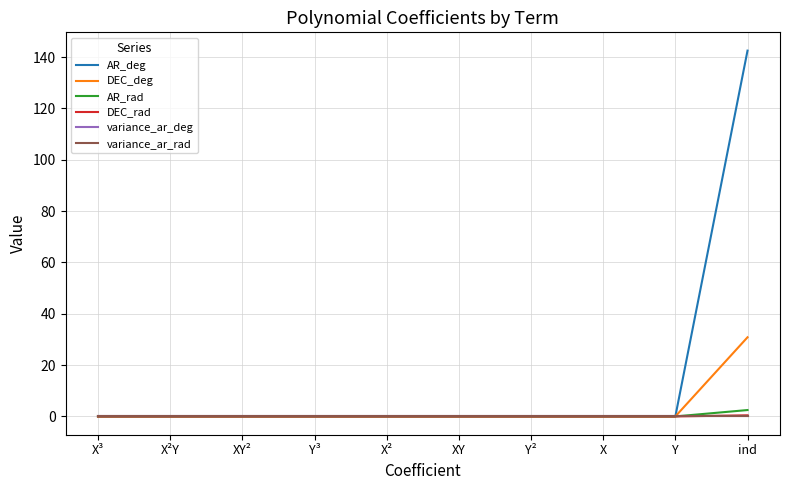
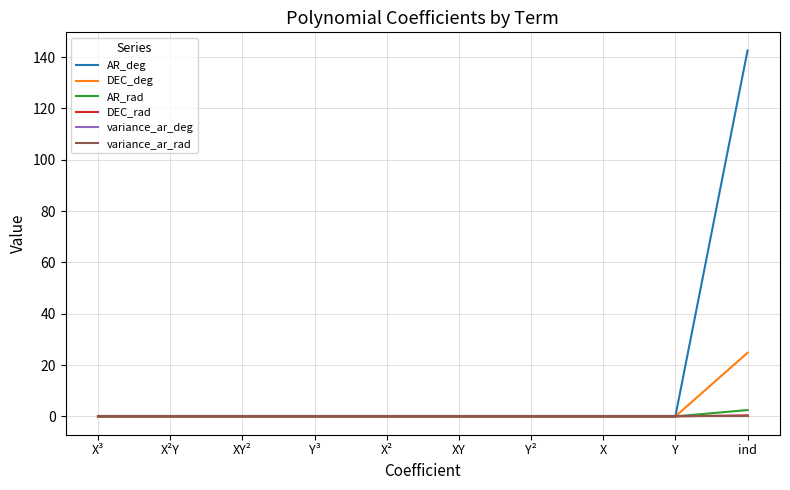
  {
    "AR_deg": {
      "ind": 143
    },
    "DEC_deg": {
-     "ind": 31
+     "ind": 25
    },
    "AR_rad": {
      "ind": 2
    }
  }
